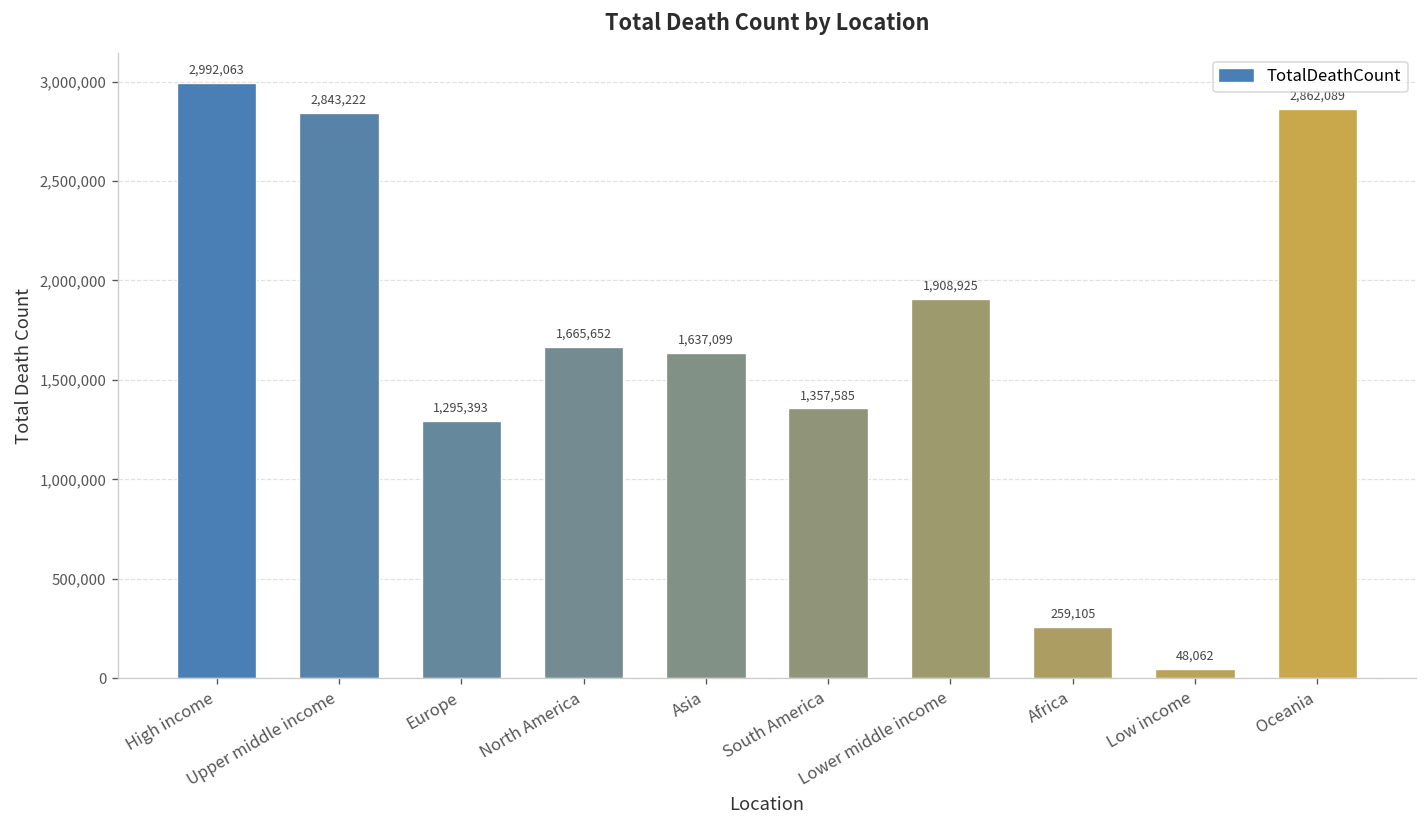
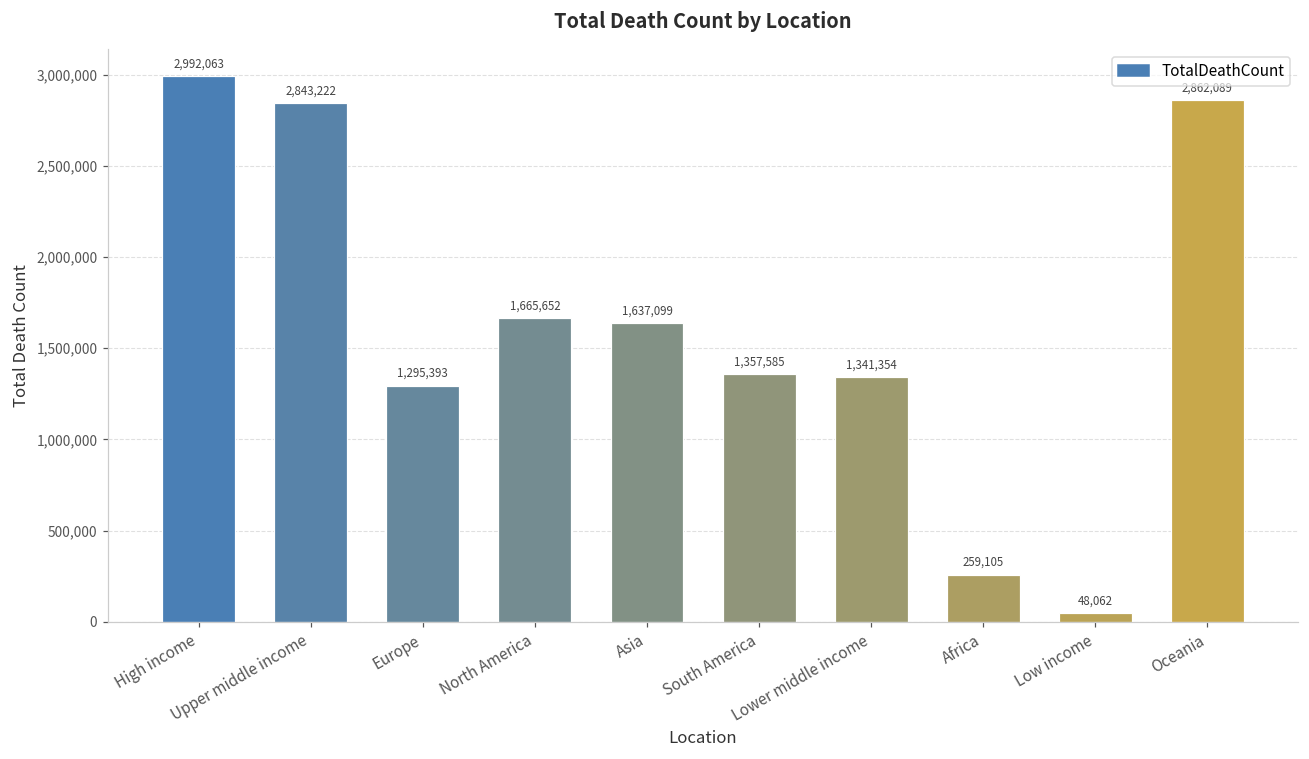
  {
    "High income": "2,992,063",
    "Upper middle income": "2,843,222",
    "Europe": "1,295,393",
    "North America": "1,665,652",
    "Asia": "1,637,099",
    "South America": "1,357,585",
-   "Lower middle income": "1,908,925",
+   "Lower middle income": "1,341,354",
    "Africa": "259,105",
    "Low income": "48,062"
  }
